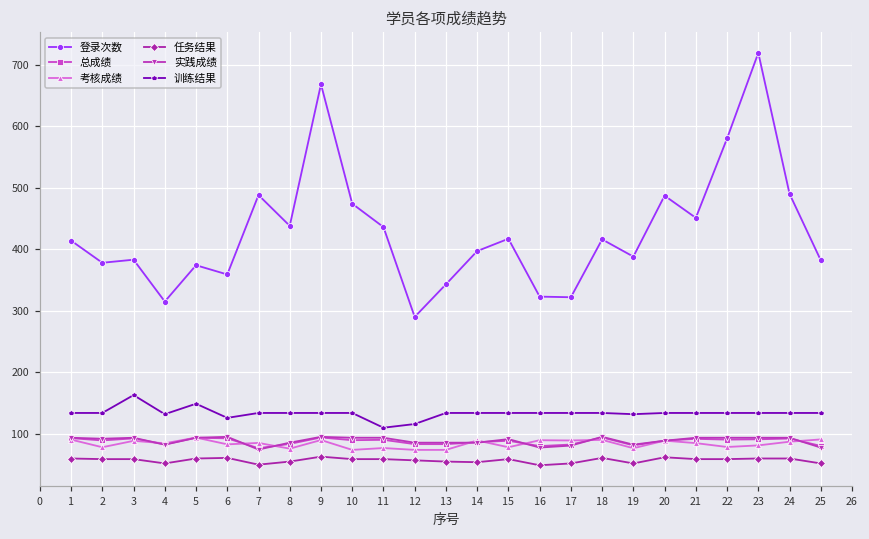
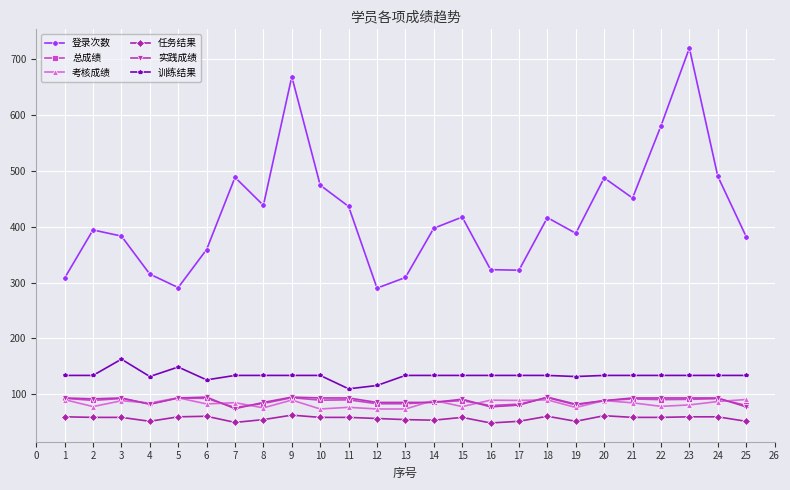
  {
    "登录次数": {
-     "1": 410,
-     "2": 380,
+     "1": 310,
+     "2": 390,
      "3": 380,
      "4": 320,
-     "5": 370,
+     "5": 290,
      "6": 360,
      "7": 490,
      "8": 440,
      "9": 670,
      "10": 470,
      "11": 440,
      "12": 290,
-     "13": 340,
+     "13": 310,
      "14": 400,
      "15": 420,
      "16": 320,
      "17": 320,
      "18": 420,
      "19": 390,
      "20": 490,
      "21": 450,
      "22": 580,
      "23": 720,
      "24": 490,
      "25": 380
    },
    "训练结果": {
      "1": 130,
      "2": 130,
      "3": 160,
      "4": 130,
      "5": 150,
      "6": 130,
      "7": 130,
      "8": 130,
      "9": 130,
      "10": 130,
      "11": 110,
      "12": 120,
      "13": 130,
      "14": 130,
      "15": 130,
      "16": 130,
      "17": 130,
      "18": 130,
      "19": 130,
      "20": 130,
      "21": 130,
      "22": 130,
      "23": 130,
      "24": 130,
      "25": 130
    }
  }
